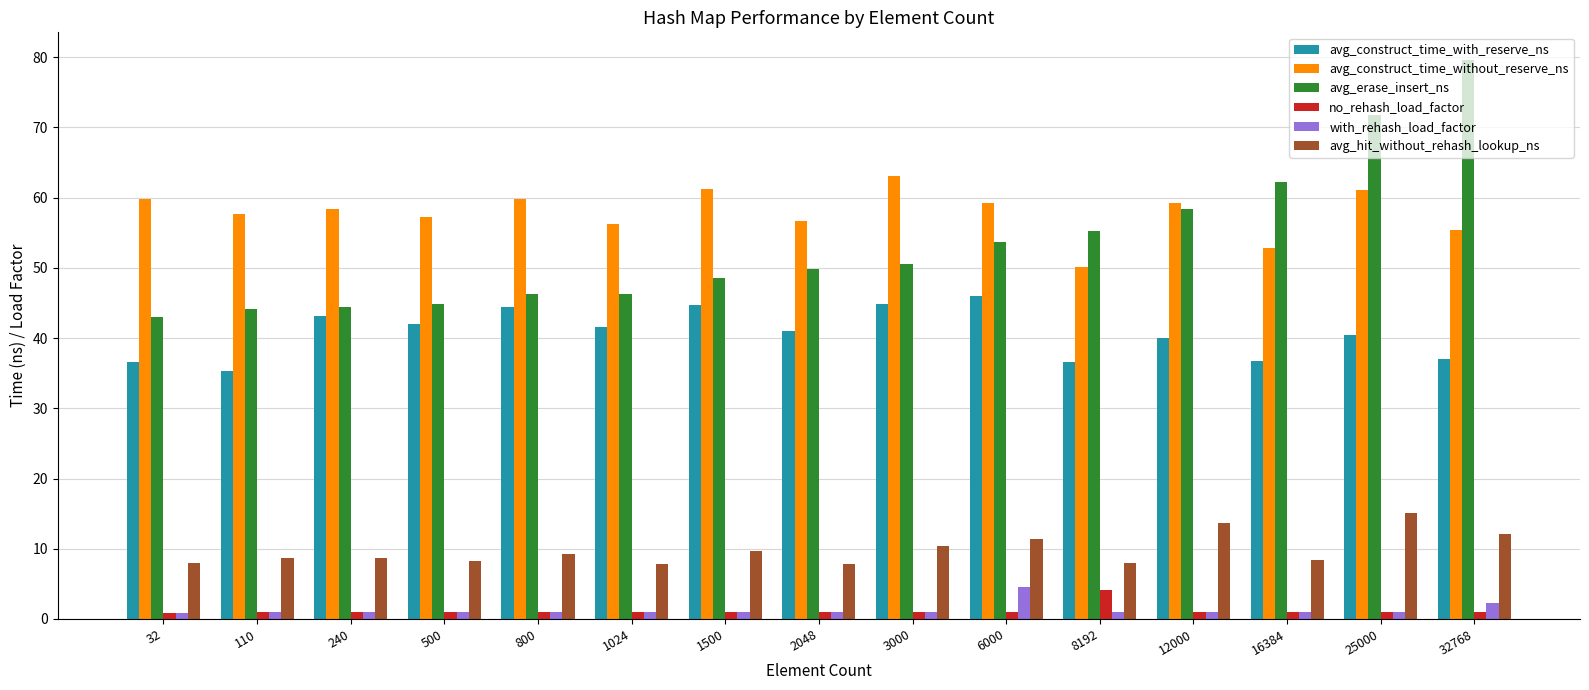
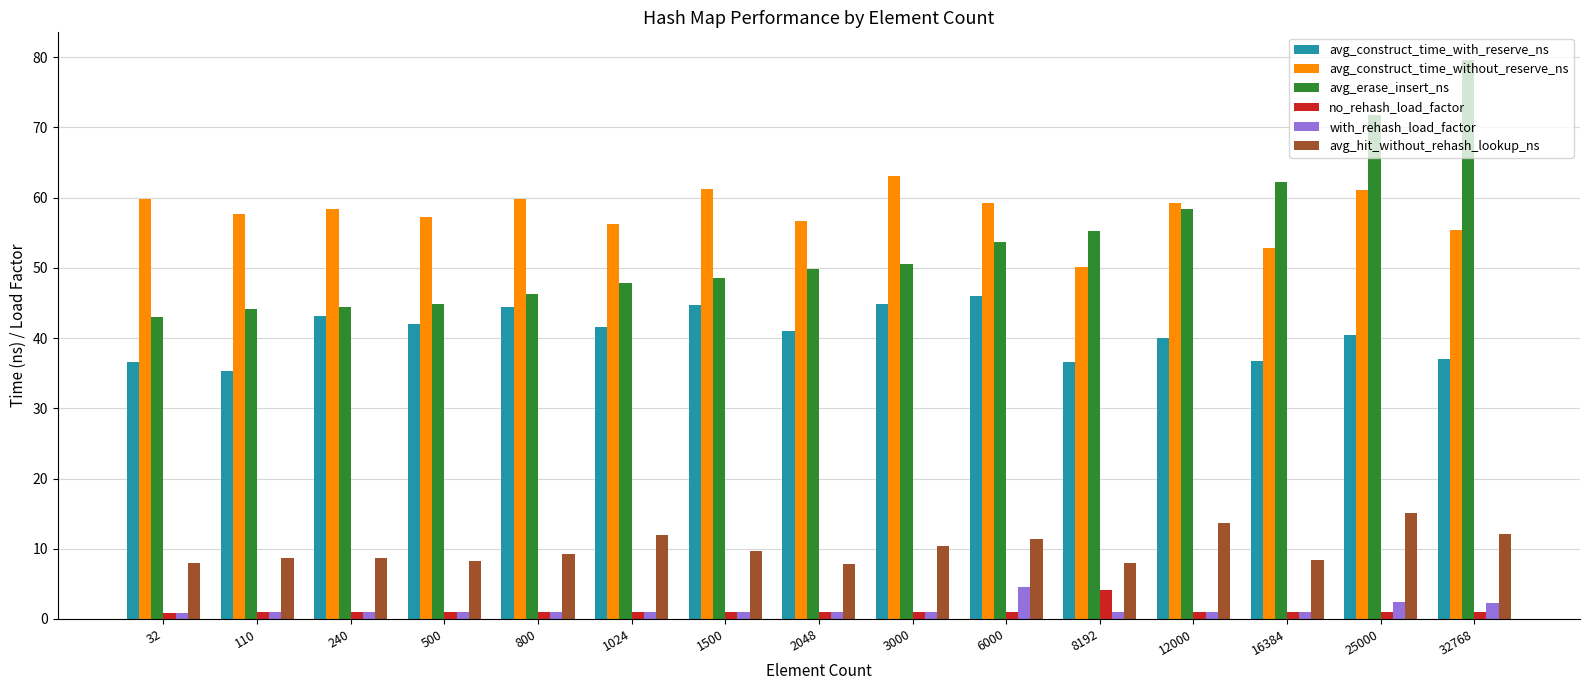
  {
    "avg_construct_time_with_reserve_ns": {
      "32": 37,
      "110": 35,
      "240": 43,
      "500": 42,
      "800": 44,
      "1024": 42,
      "1500": 45,
      "2048": 41,
      "3000": 45,
      "6000": 46,
      "8192": 37,
      "12000": 40,
      "16384": 37,
      "25000": 40,
      "32768": 37
    },
    "avg_construct_time_without_reserve_ns": {
      "32": 60,
      "110": 58,
      "240": 58,
      "500": 57,
      "800": 60,
      "1024": 56,
      "1500": 61,
      "2048": 57,
      "3000": 63,
      "6000": 59,
      "8192": 50,
      "12000": 59,
      "16384": 53,
      "25000": 61,
      "32768": 55
    },
    "avg_erase_insert_ns": {
      "32": 43,
      "110": 44,
      "240": 44,
      "500": 45,
      "800": 46,
-     "1024": 46,
+     "1024": 48,
      "1500": 49,
      "2048": 50,
      "3000": 50,
      "6000": 54,
      "8192": 55,
      "12000": 58,
      "16384": 62
    },
    "no_rehash_load_factor": {
      "32": 1,
      "110": 1,
      "240": 1,
      "500": 1,
      "800": 1,
      "1024": 1,
      "1500": 1,
      "2048": 1,
      "3000": 1,
      "6000": 1,
      "8192": 4,
      "12000": 1,
      "16384": 1,
      "25000": 1,
      "32768": 1
    },
    "with_rehash_load_factor": {
      "32": 1,
      "110": 1,
      "240": 1,
      "500": 1,
      "800": 1,
      "1024": 1,
      "1500": 1,
      "2048": 1,
      "3000": 1,
      "6000": 5,
      "8192": 1,
      "12000": 1,
      "16384": 1,
-     "25000": 1,
+     "25000": 2,
      "32768": 2
    },
    "avg_hit_without_rehash_lookup_ns": {
      "32": 8,
      "110": 9,
      "240": 9,
      "500": 8,
      "800": 9,
-     "1024": 8,
+     "1024": 12,
      "1500": 10,
      "2048": 8,
      "3000": 10,
      "6000": 11,
      "8192": 8,
      "12000": 14,
      "16384": 8,
      "25000": 15,
      "32768": 12
    }
  }
